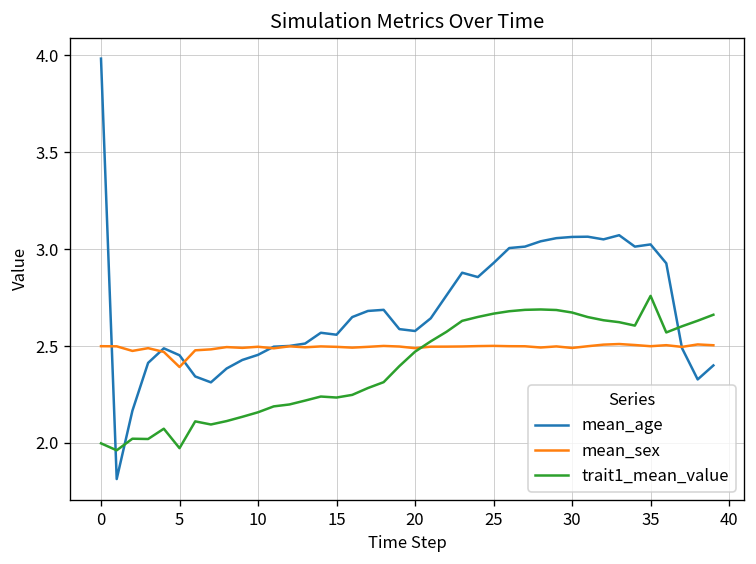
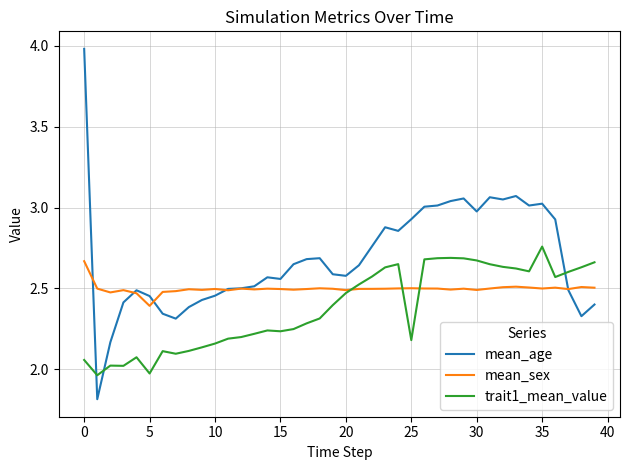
  {
    "mean_age": {
      "0": 3.98,
      "5": 2.45,
      "10": 2.45,
      "15": 2.56,
      "20": 2.58,
      "25": 2.93,
-     "30": 3.06,
+     "30": 2.98,
      "35": 3.02
    },
    "mean_sex": {
-     "0": 2.50,
+     "0": 2.67,
      "5": 2.39,
      "10": 2.50,
      "15": 2.50,
      "20": 2.49,
      "25": 2.50,
      "30": 2.49,
      "35": 2.50
    },
    "trait1_mean_value": {
-     "0": 2.00,
+     "0": 2.06,
      "5": 1.97,
      "10": 2.16,
      "15": 2.23,
      "20": 2.47,
-     "25": 2.67,
+     "25": 2.18,
      "30": 2.67,
      "35": 2.76
    }
  }
